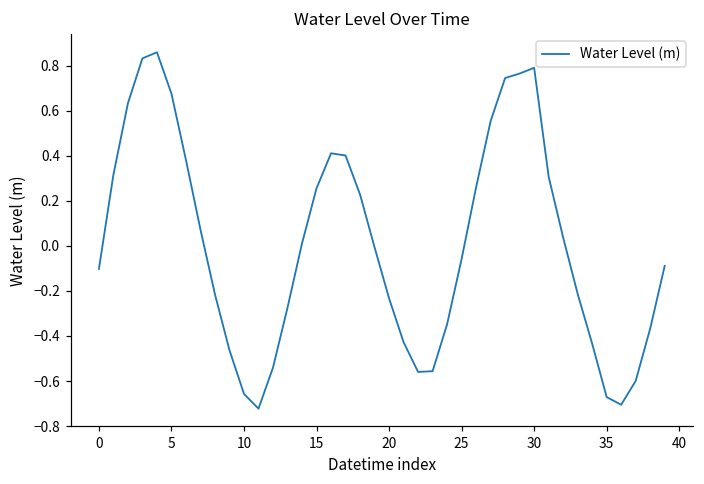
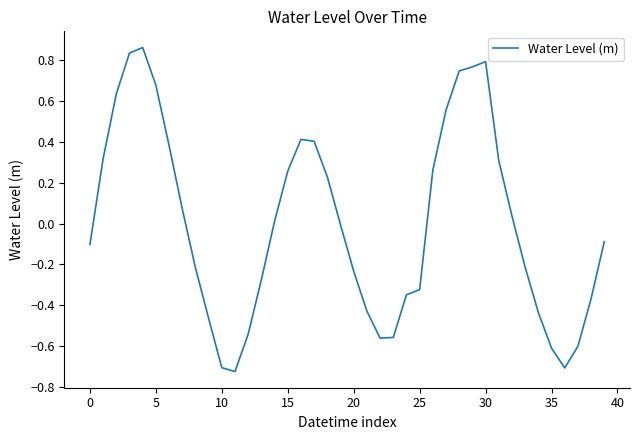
  {
    "0": -0.10,
    "5": 0.68,
-   "10": -0.66,
+   "10": -0.70,
    "15": 0.26,
    "20": -0.23,
-   "25": -0.06,
+   "25": -0.32,
    "30": 0.79,
-   "35": -0.67
+   "35": -0.61
  }
